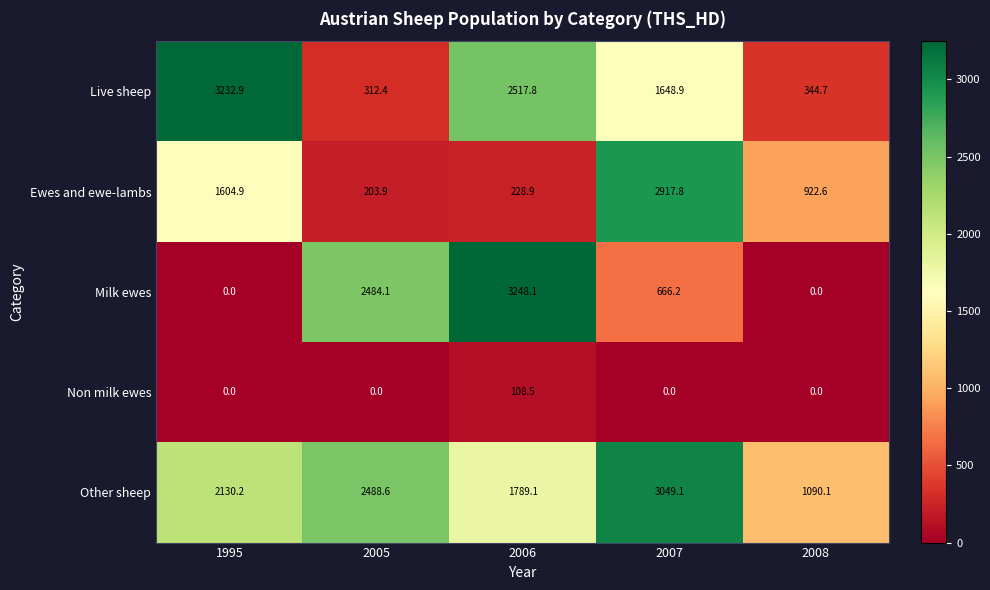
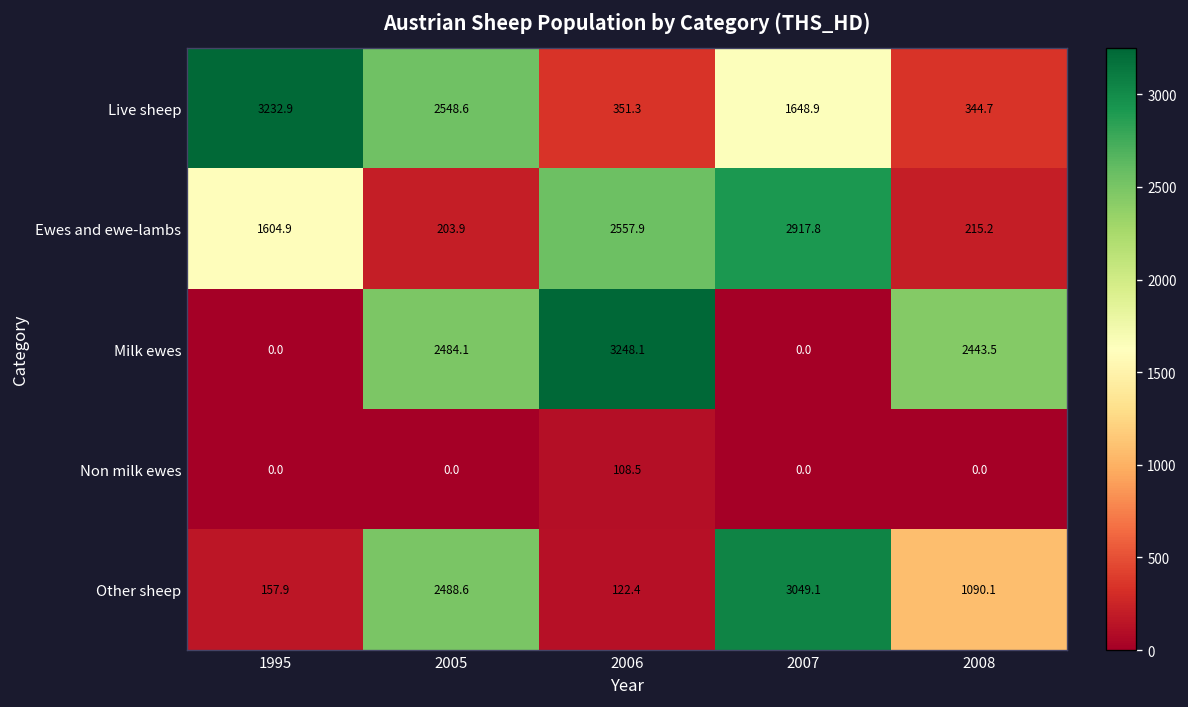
  {
    "Live sheep": {
      "1995": 3232.9,
-     "2005": 312.4,
-     "2006": 2517.8,
+     "2005": 2548.6,
+     "2006": 351.3,
      "2007": 1648.9,
      "2008": 344.7
    },
    "Ewes and ewe-lambs": {
      "1995": 1604.9,
      "2005": 203.9,
-     "2006": 228.9,
+     "2006": 2557.9,
      "2007": 2917.8,
-     "2008": 922.6
+     "2008": 215.2
    },
    "Milk ewes": {
      "1995": 0.0,
      "2005": 2484.1,
      "2006": 3248.1,
-     "2007": 666.2,
-     "2008": 0.0
+     "2007": 0.0,
+     "2008": 2443.5
    },
    "Non milk ewes": {
      "1995": 0.0,
      "2005": 0.0,
      "2006": 108.5,
      "2007": 0.0,
      "2008": 0.0
    },
    "Other sheep": {
-     "1995": 2130.2,
+     "1995": 157.9,
      "2005": 2488.6,
-     "2006": 1789.1,
+     "2006": 122.4,
      "2007": 3049.1,
      "2008": 1090.1
    }
  }
